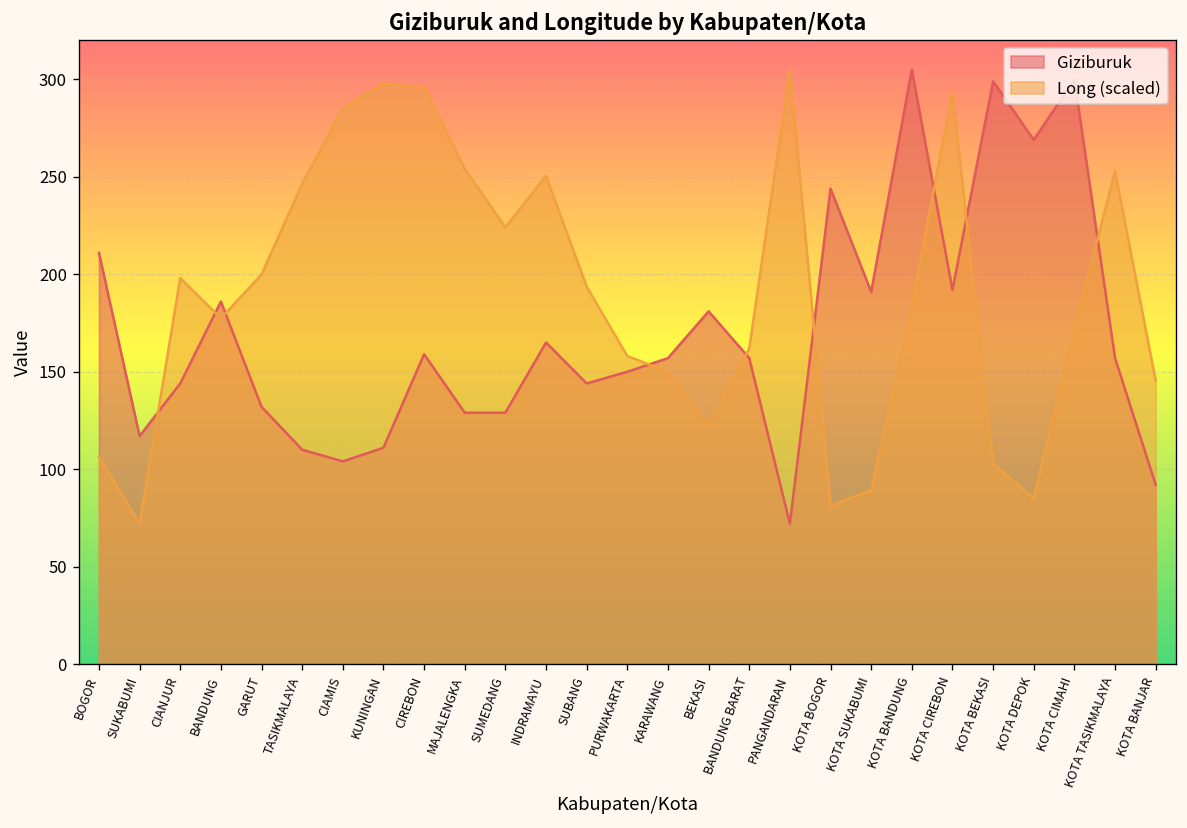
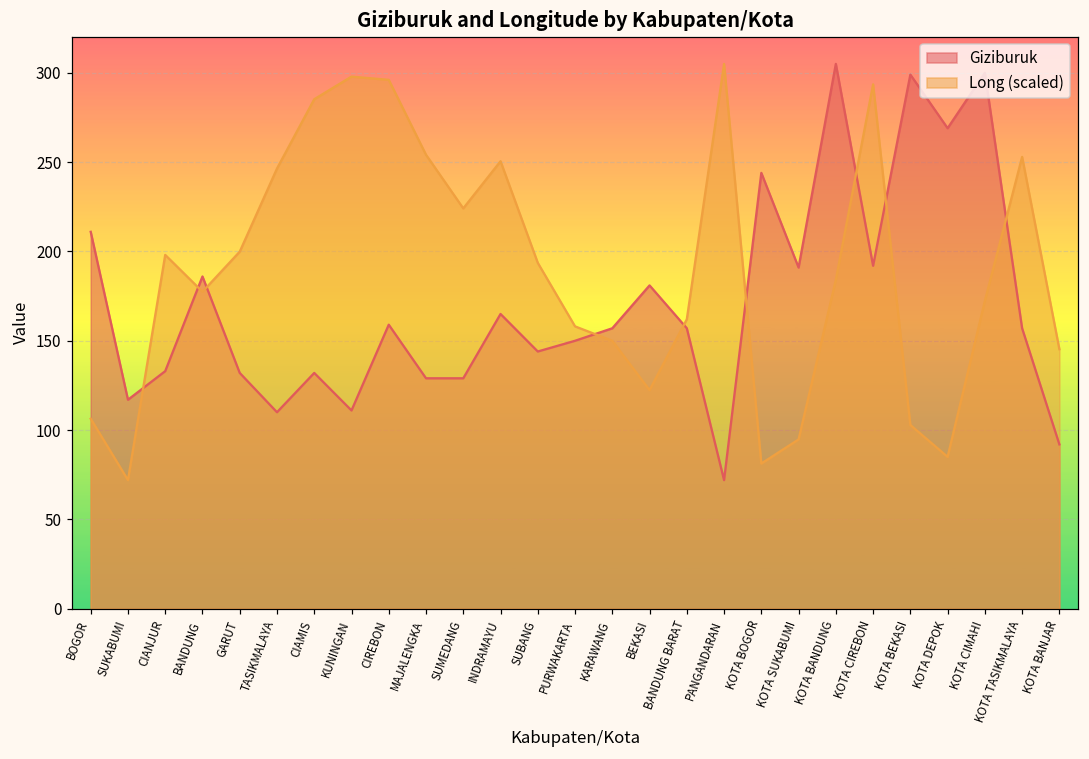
  {
    "Giziburuk": {
      "BOGOR": 211,
      "SUKABUMI": 117,
-     "CIANJUR": 144,
+     "CIANJUR": 133,
      "BANDUNG": 186,
      "GARUT": 132,
      "TASIKMALAYA": 110,
-     "CIAMIS": 104,
+     "CIAMIS": 132,
      "KUNINGAN": 111,
      "CIREBON": 159,
      "MAJALENGKA": 129,
      "SUMEDANG": 129,
      "INDRAMAYU": 165,
      "SUBANG": 144,
      "PURWAKARTA": 150,
      "KARAWANG": 157,
      "BEKASI": 181,
      "BANDUNG BARAT": 157,
      "PANGANDARAN": 72,
      "KOTA BOGOR": 244,
      "KOTA SUKABUMI": 191,
      "KOTA BANDUNG": 305,
      "KOTA CIREBON": 192,
      "KOTA BEKASI": 299,
      "KOTA DEPOK": 269,
      "KOTA TASIKMALAYA": 157,
      "KOTA BANJAR": 92
    },
    "Long (scaled)": {
      "BOGOR": 106,
      "SUKABUMI": 72,
      "CIANJUR": 198,
      "BANDUNG": 177,
      "GARUT": 200,
      "TASIKMALAYA": 246,
      "CIAMIS": 285,
      "KUNINGAN": 298,
      "CIREBON": 296,
      "MAJALENGKA": 254,
      "SUMEDANG": 224,
      "INDRAMAYU": 251,
      "SUBANG": 194,
      "PURWAKARTA": 158,
      "KARAWANG": 150,
      "BEKASI": 122,
      "BANDUNG BARAT": 162,
      "PANGANDARAN": 305,
      "KOTA BOGOR": 81,
-     "KOTA SUKABUMI": 89,
+     "KOTA SUKABUMI": 95,
      "KOTA BANDUNG": 184,
      "KOTA CIREBON": 294,
      "KOTA BEKASI": 103,
      "KOTA DEPOK": 85,
      "KOTA CIMAHI": 172,
      "KOTA TASIKMALAYA": 253,
      "KOTA BANJAR": 145
    }
  }
